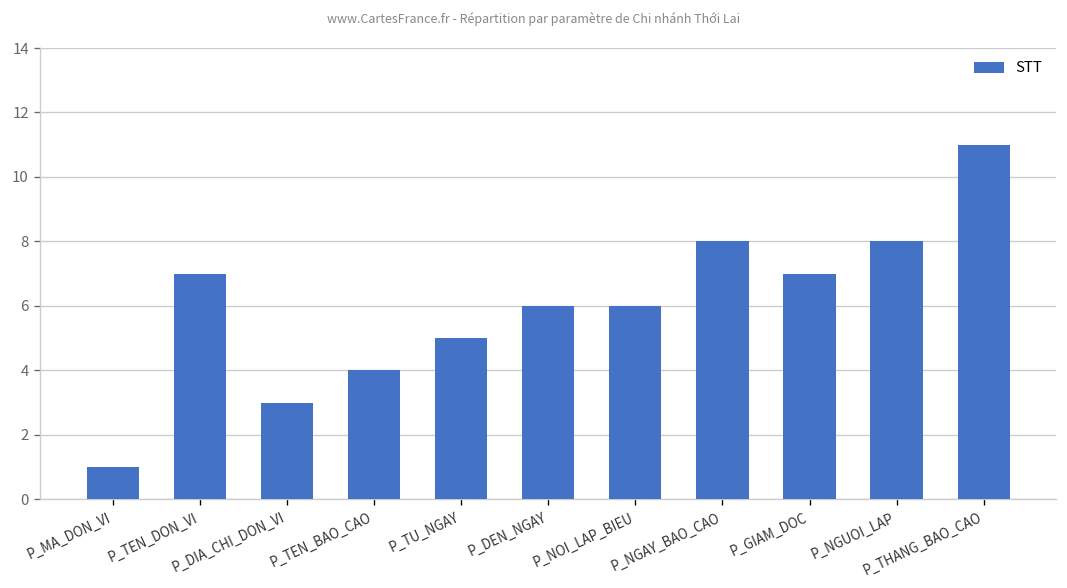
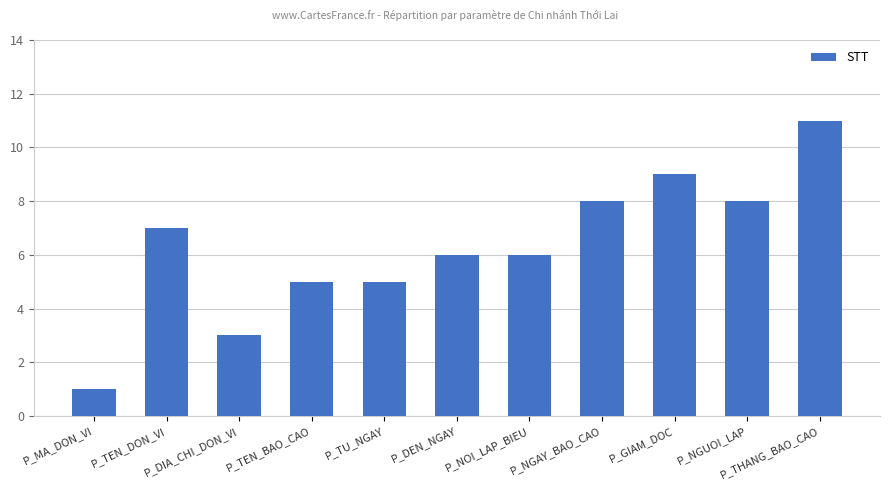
  {
    "P_MA_DON_VI": 1,
    "P_TEN_DON_VI": 7,
    "P_DIA_CHI_DON_VI": 3,
-   "P_TEN_BAO_CAO": 4,
+   "P_TEN_BAO_CAO": 5,
    "P_TU_NGAY": 5,
    "P_DEN_NGAY": 6,
    "P_NOI_LAP_BIEU": 6,
    "P_NGAY_BAO_CAO": 8,
-   "P_GIAM_DOC": 7,
+   "P_GIAM_DOC": 9,
    "P_NGUOI_LAP": 8,
    "P_THANG_BAO_CAO": 11
  }
